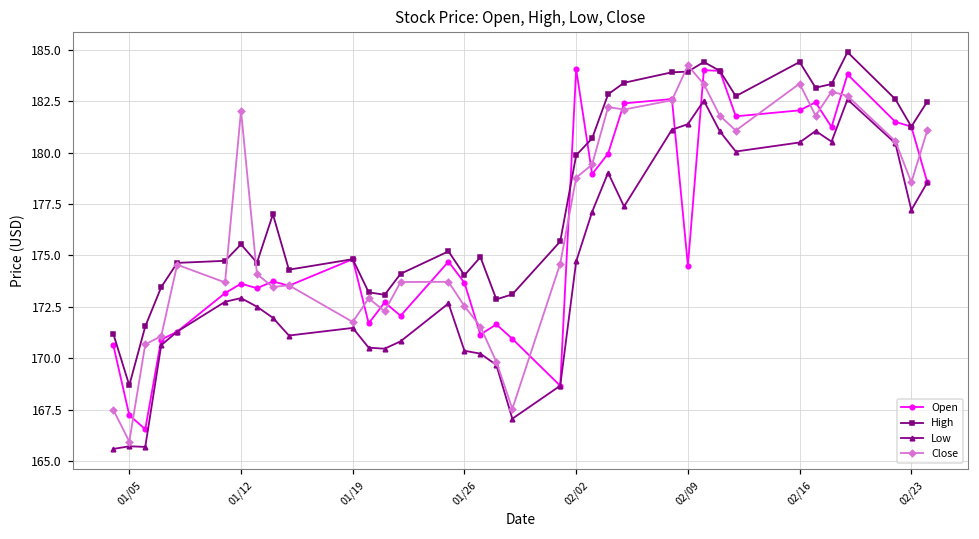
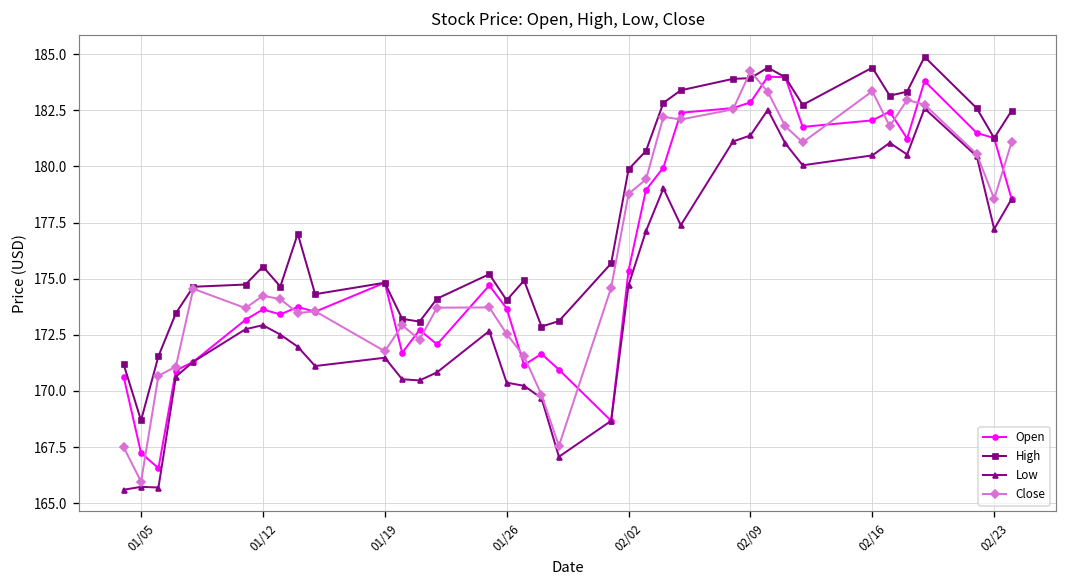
  {
    "Open": {
      "01/05": 167.2,
      "01/12": 173.6,
      "01/26": 173.7,
-     "02/02": 184.1,
-     "02/09": 174.5,
+     "02/02": 175.4,
+     "02/09": 182.9,
      "02/16": 182.1
    },
    "Close": {
      "01/05": 166.0,
-     "01/12": 182.0,
+     "01/12": 174.2,
      "01/19": 171.8,
      "01/26": 172.5,
      "02/02": 178.8,
      "02/09": 184.2,
      "02/16": 183.4,
      "02/23": 178.6
    }
  }
